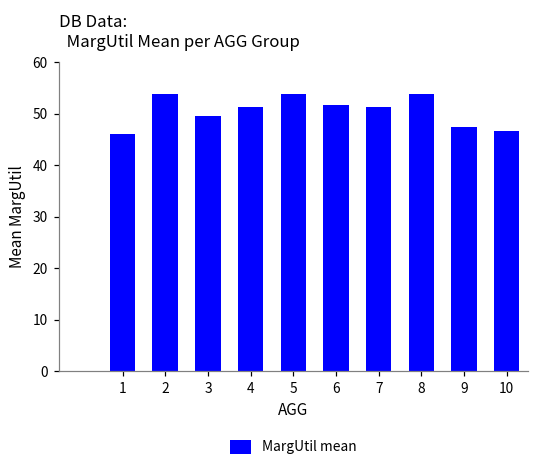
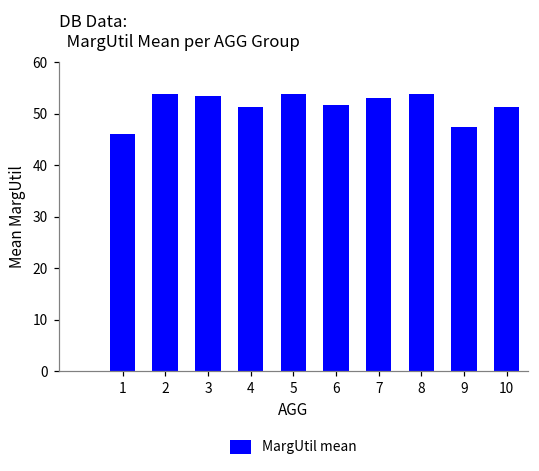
  {
    "1": 46,
    "2": 54,
-   "3": 50,
+   "3": 54,
    "4": 51,
    "5": 54,
    "6": 52,
-   "7": 51,
+   "7": 53,
    "8": 54,
    "9": 47,
-   "10": 47
+   "10": 51
  }
